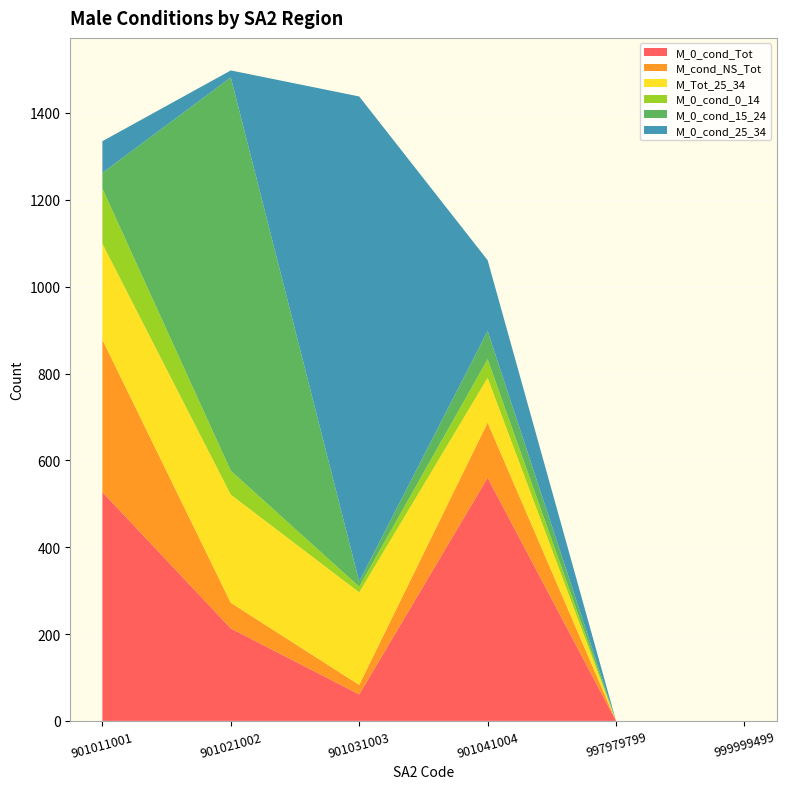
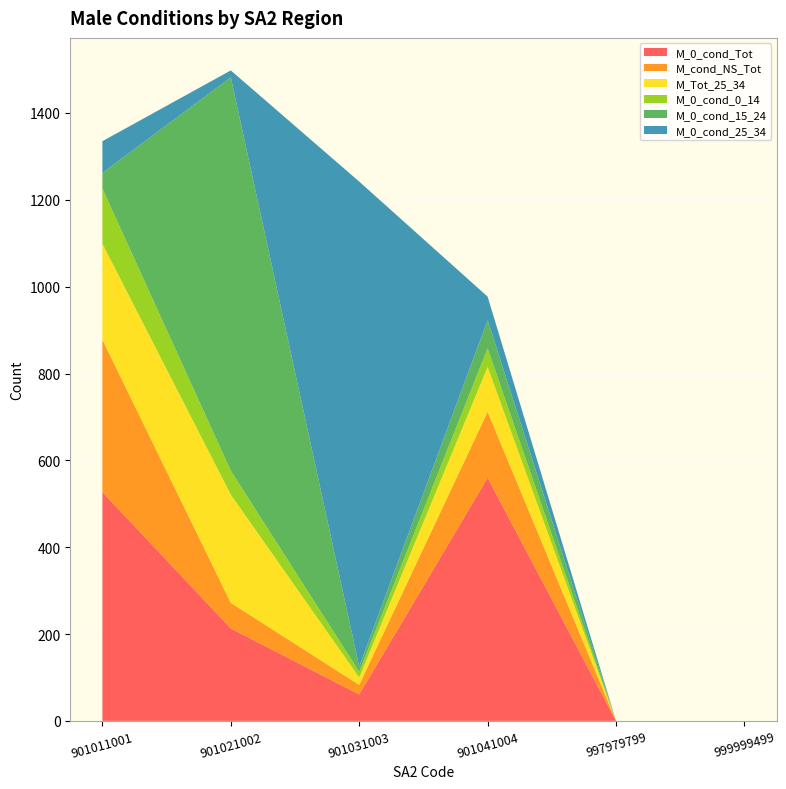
  {
    "M_0_cond_Tot": {
      "901011001": 530,
      "901021002": 210,
      "901031003": 60,
      "901041004": 560
    },
    "M_cond_NS_Tot": {
      "901011001": 350,
      "901021002": 60,
      "901031003": 20,
-     "901041004": 130
+     "901041004": 150
    },
    "M_Tot_25_34": {
      "901011001": 220,
      "901021002": 250,
-     "901031003": 210,
+     "901031003": 20,
      "901041004": 100
    },
    "M_0_cond_0_14": {
      "901011001": 130,
      "901021002": 60,
      "901031003": 10,
      "901041004": 40
    },
    "M_0_cond_15_24": {
      "901011001": 40,
      "901021002": 910,
      "901031003": 10,
      "901041004": 70
    },
    "M_0_cond_25_34": {
      "901011001": 70,
      "901021002": 20,
      "901031003": 1120,
-     "901041004": 160
+     "901041004": 50
    }
  }
